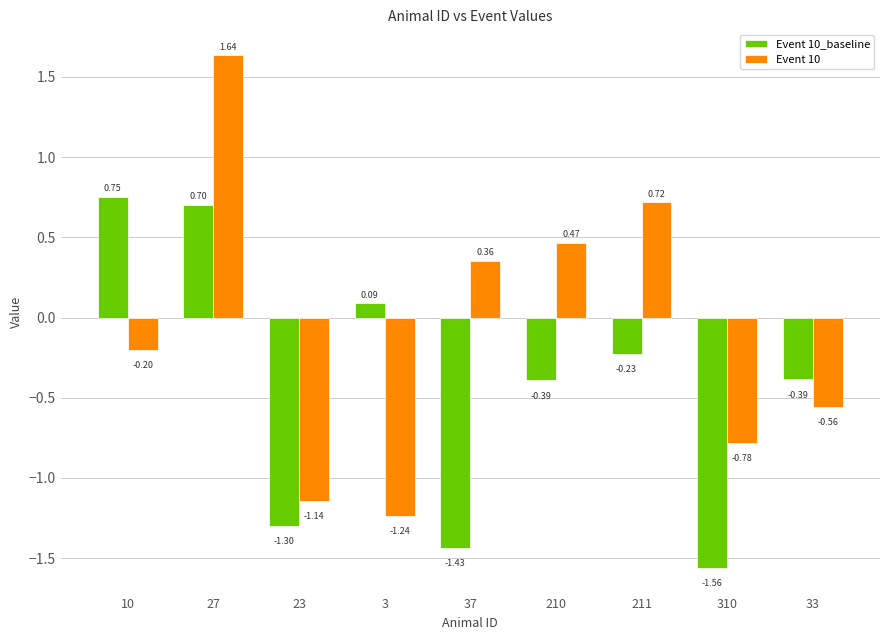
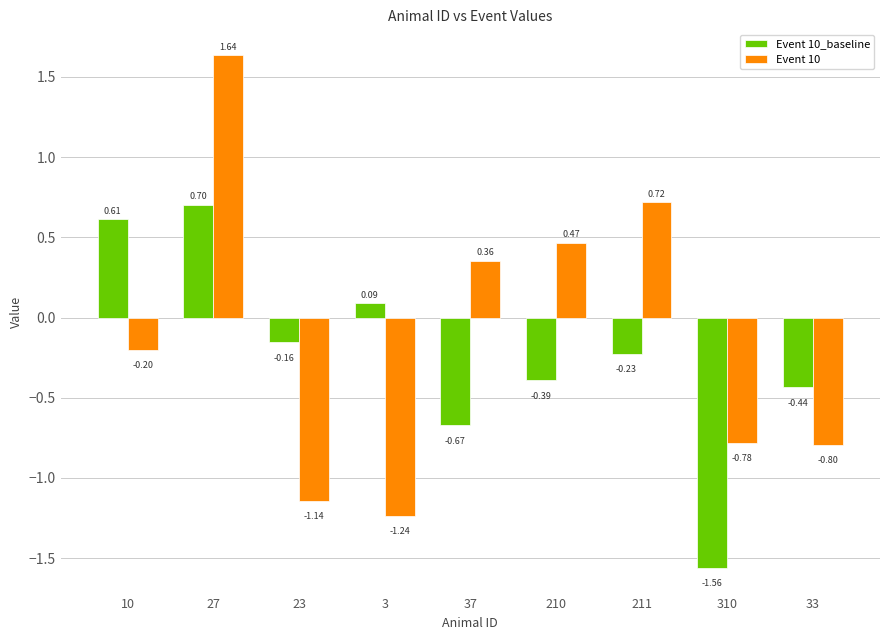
  {
    "Event 10_baseline": {
-     "10": 0.75,
+     "10": 0.61,
      "27": 0.70,
-     "23": -1.30,
+     "23": -0.16,
      "3": 0.09,
-     "37": -1.43,
+     "37": -0.67,
      "210": -0.39,
      "211": -0.23,
      "310": -1.56,
-     "33": -0.39
+     "33": -0.44
    },
    "Event 10": {
      "10": -0.20,
      "27": 1.64,
      "23": -1.14,
      "3": -1.24,
      "37": 0.36,
      "210": 0.47,
      "211": 0.72,
      "310": -0.78,
-     "33": -0.56
+     "33": -0.80
    }
  }
